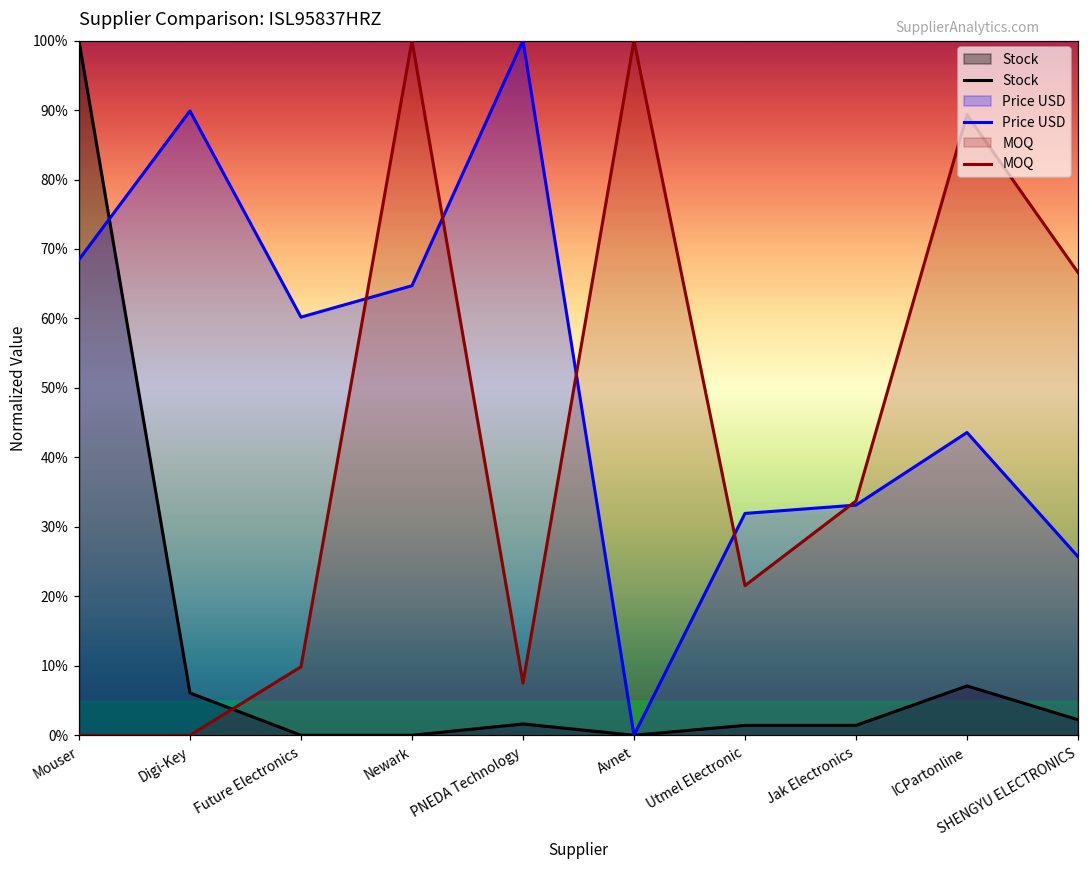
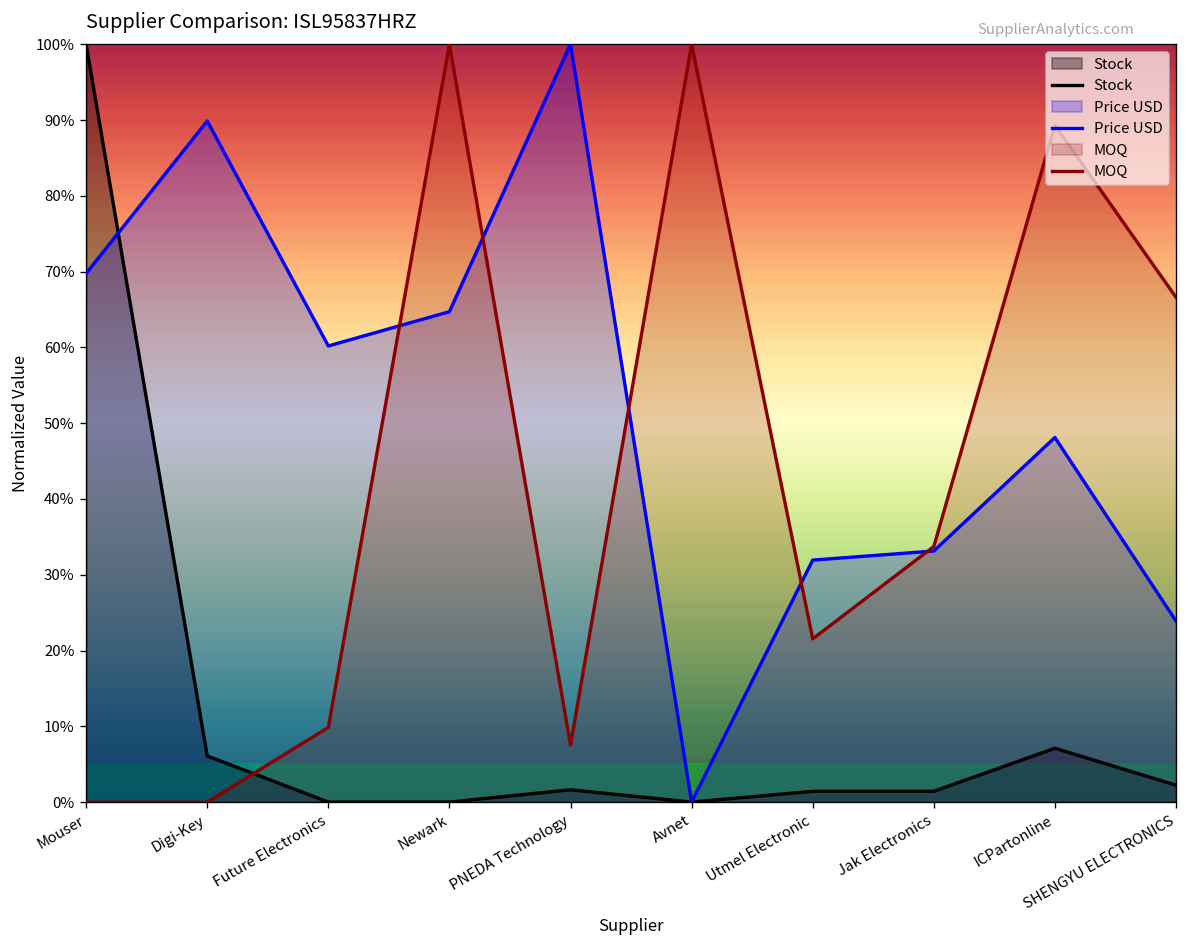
  {
    "Price USD": {
-     "Mouser": "68%",
+     "Mouser": "70%",
      "Digi-Key": "90%",
      "Future Electronics": "60%",
      "Newark": "65%",
      "PNEDA Technology": "100%",
      "Utmel Electronic": "32%",
      "Jak Electronics": "33%",
-     "ICPartonline": "44%",
-     "SHENGYU ELECTRONICS": "26%"
+     "ICPartonline": "48%",
+     "SHENGYU ELECTRONICS": "24%"
    }
  }
